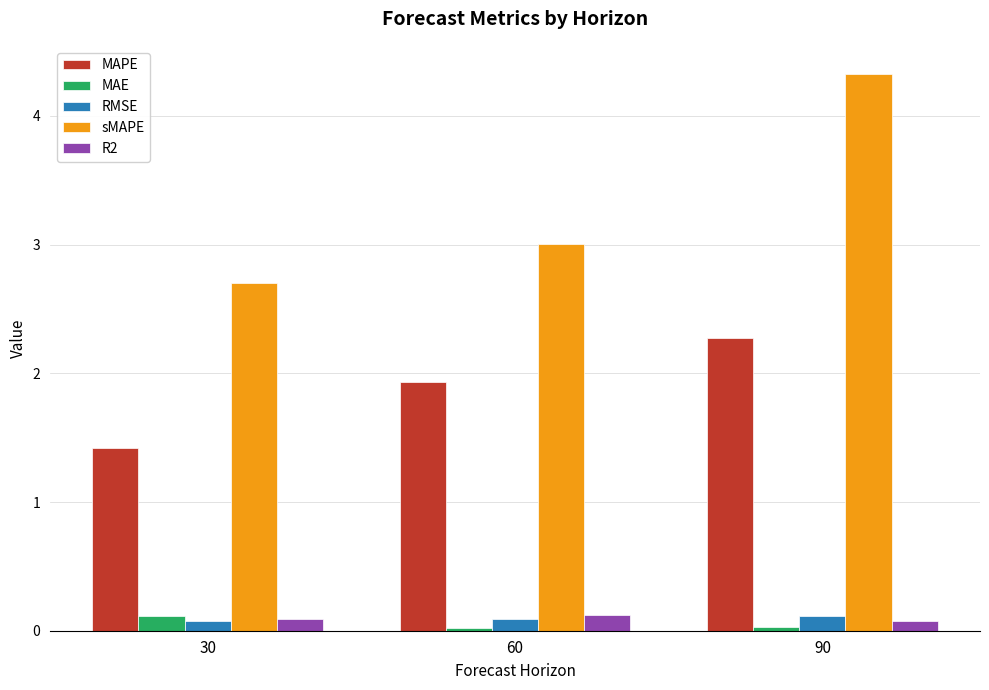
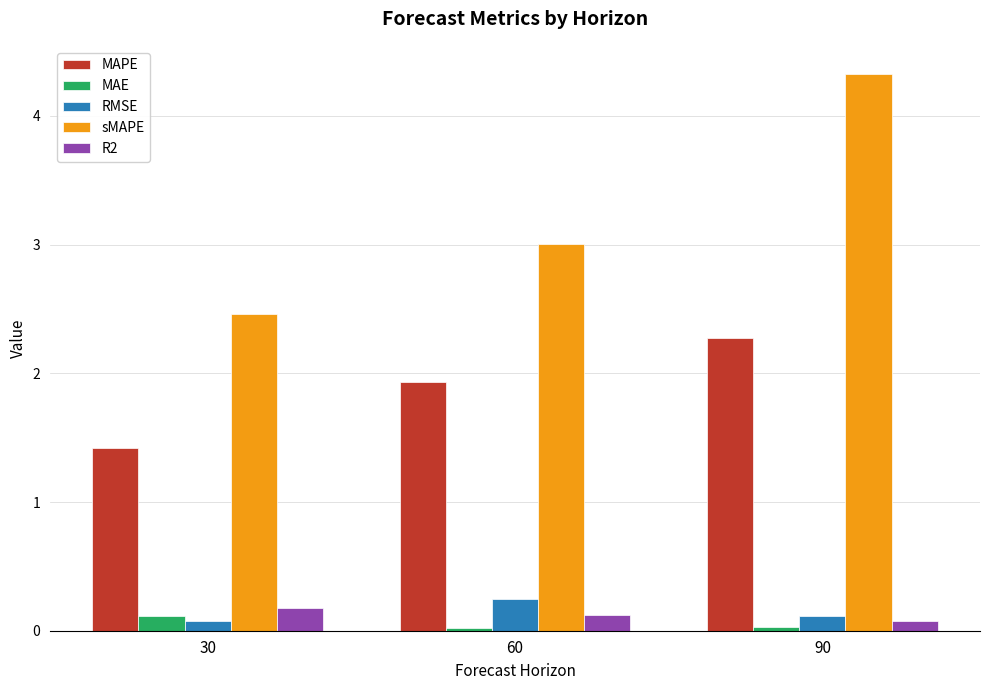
  {
    "MAPE": {
      "30": 1.42,
      "60": 1.93,
      "90": 2.27
    },
    "MAE": {
      "30": 0.12,
      "60": 0.02,
      "90": 0.03
    },
    "RMSE": {
      "30": 0.07,
-     "60": 0.09,
+     "60": 0.25,
      "90": 0.12
    },
    "sMAPE": {
-     "30": 2.70,
+     "30": 2.46,
      "60": 3.00,
      "90": 4.33
    },
    "R2": {
-     "30": 0.09,
+     "30": 0.18,
      "60": 0.13,
      "90": 0.07
    }
  }
